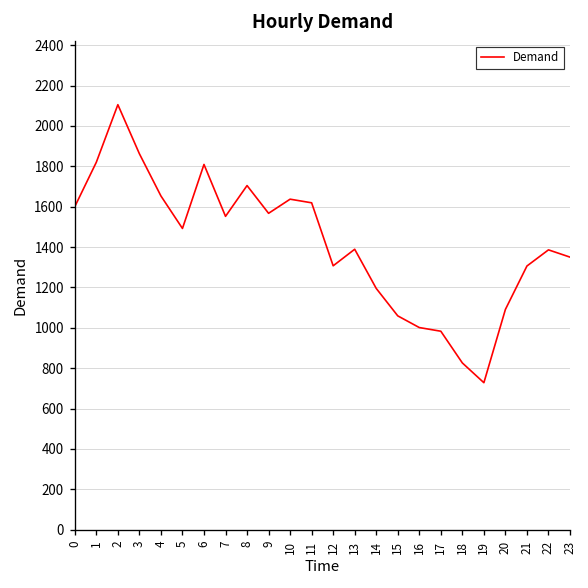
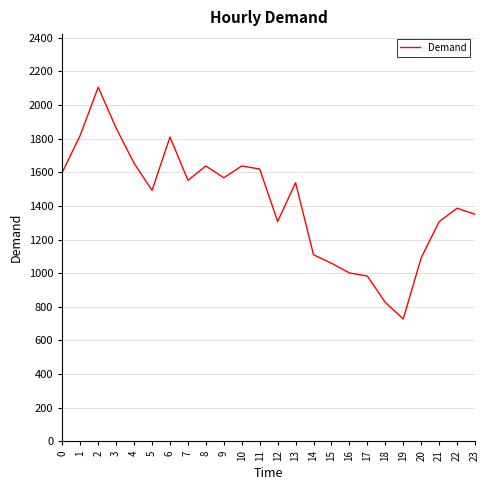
  {
    "0": 1600,
    "1": 1820,
    "2": 2110,
    "3": 1860,
    "4": 1650,
    "5": 1490,
    "6": 1810,
    "7": 1550,
-   "8": 1700,
+   "8": 1640,
    "9": 1570,
    "10": 1640,
    "11": 1620,
    "12": 1310,
-   "13": 1390,
-   "14": 1200,
+   "13": 1540,
+   "14": 1110,
    "15": 1060,
    "16": 1000,
    "17": 980,
    "18": 830,
    "19": 730,
    "20": 1090,
    "21": 1310,
    "22": 1390,
    "23": 1350
  }
